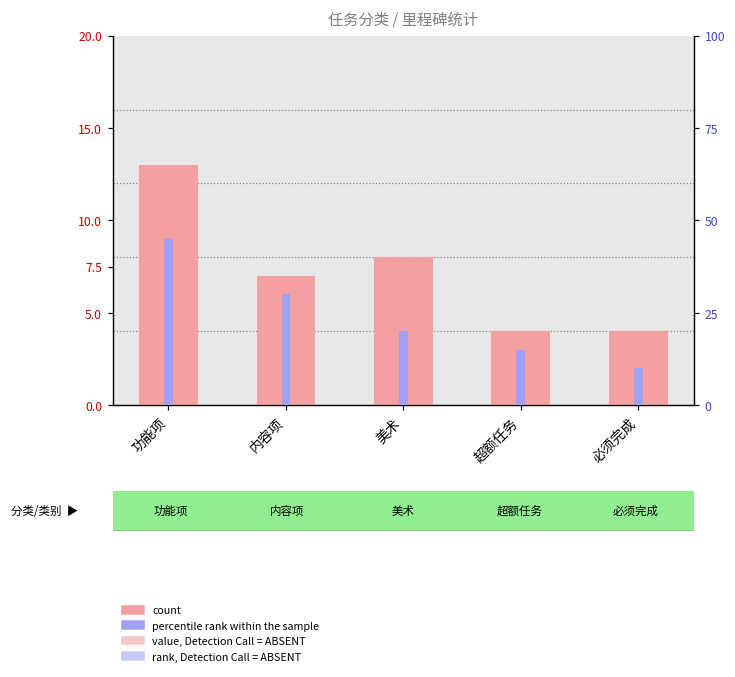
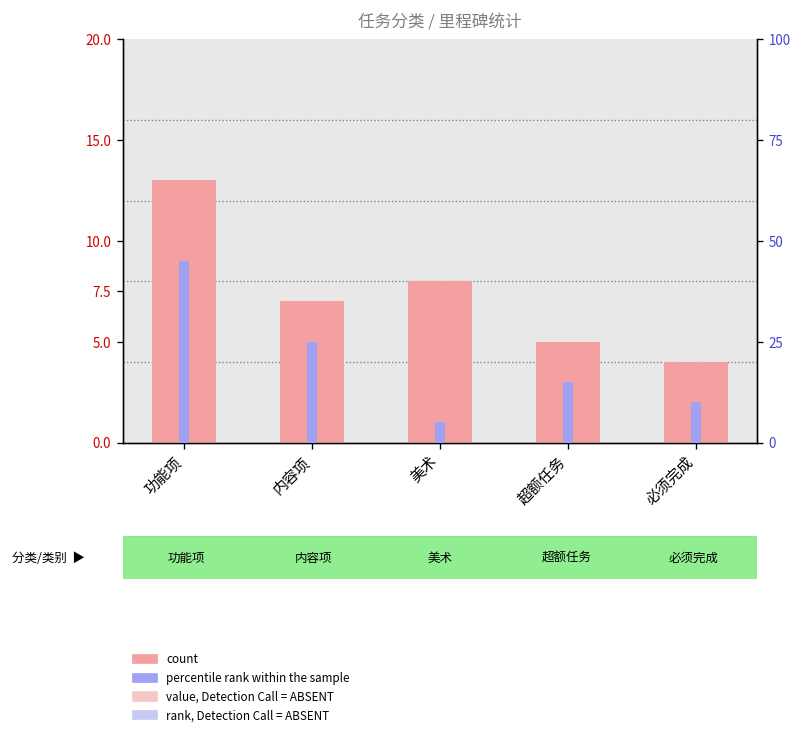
  {
    "count": {
      "功能项": 13,
      "内容项": 7,
      "美术": 8,
-     "超额任务": 4,
+     "超额任务": 5,
      "必须完成": 4
    },
    "percentile rank within the sample": {
      "功能项": 45,
-     "内容项": 30,
-     "美术": 20,
+     "内容项": 25,
+     "美术": 5,
      "超额任务": 15,
      "必须完成": 10
    }
  }
